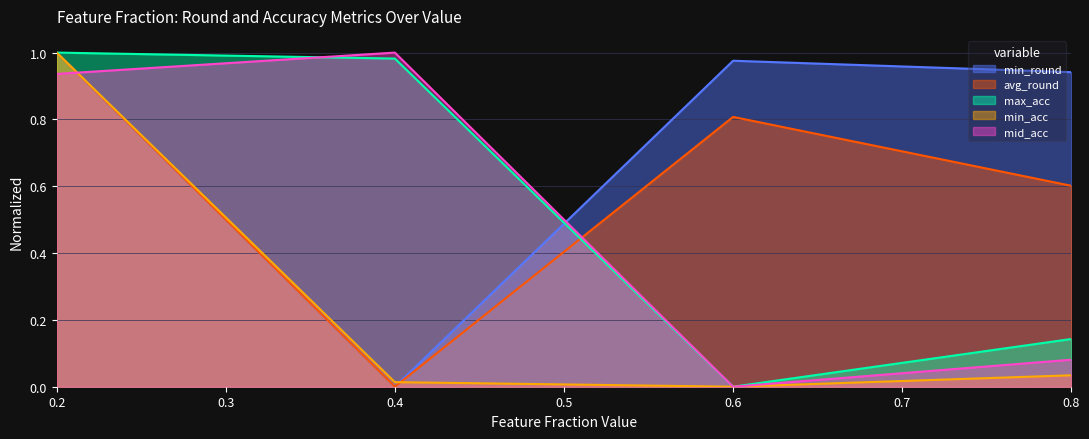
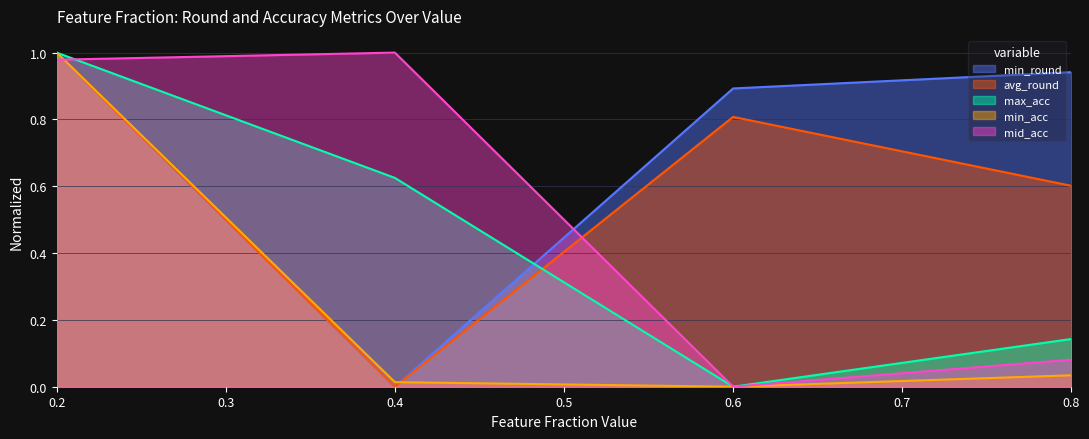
  {
    "min_round": {
-     "0.6": 0.98,
+     "0.6": 0.89,
      "0.8": 0.94
    },
    "max_acc": {
-     "0.4": 0.98,
+     "0.4": 0.63,
      "0.8": 0.14
    },
    "mid_acc": {
-     "0.2": 0.94,
+     "0.2": 0.98,
      "0.4": 1.00,
      "0.8": 0.08
    }
  }
